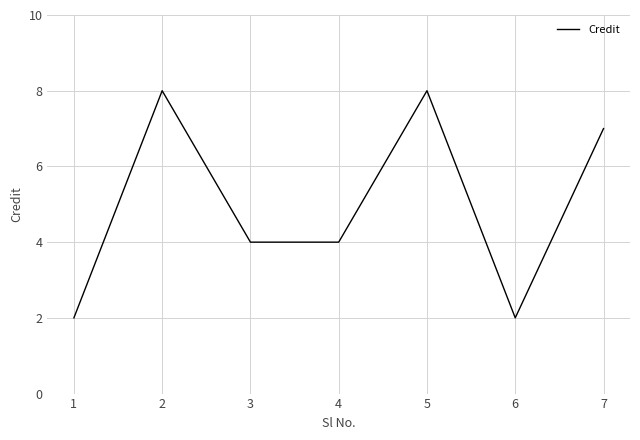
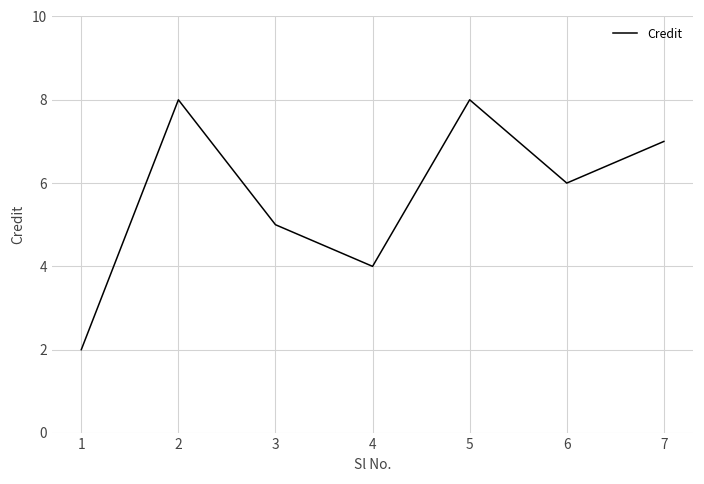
  {
    "1": 2,
    "2": 8,
-   "3": 4,
+   "3": 5,
    "4": 4,
    "5": 8,
-   "6": 2,
+   "6": 6,
    "7": 7
  }
